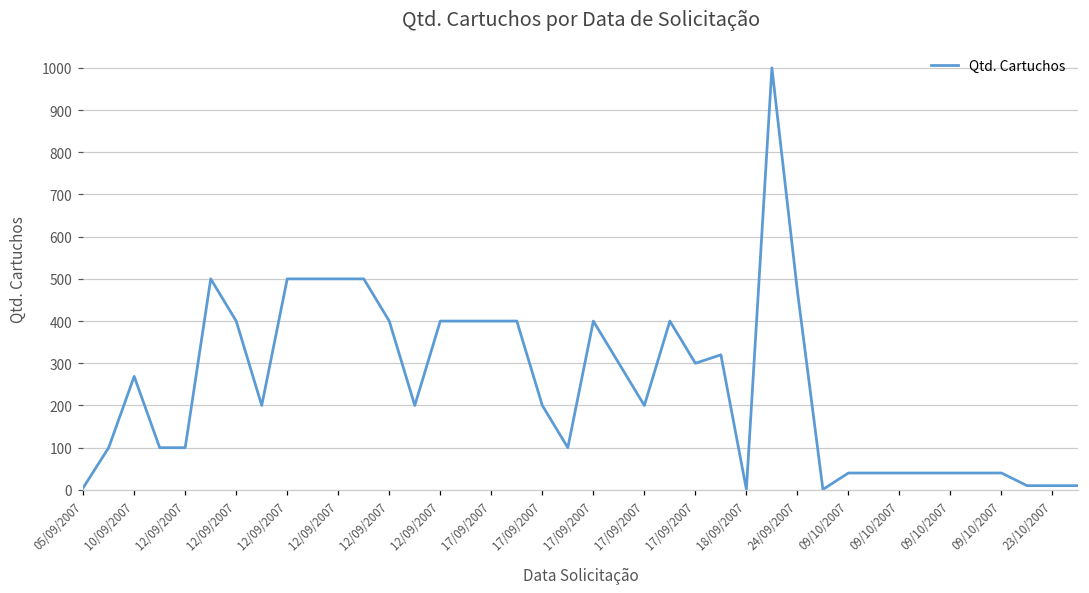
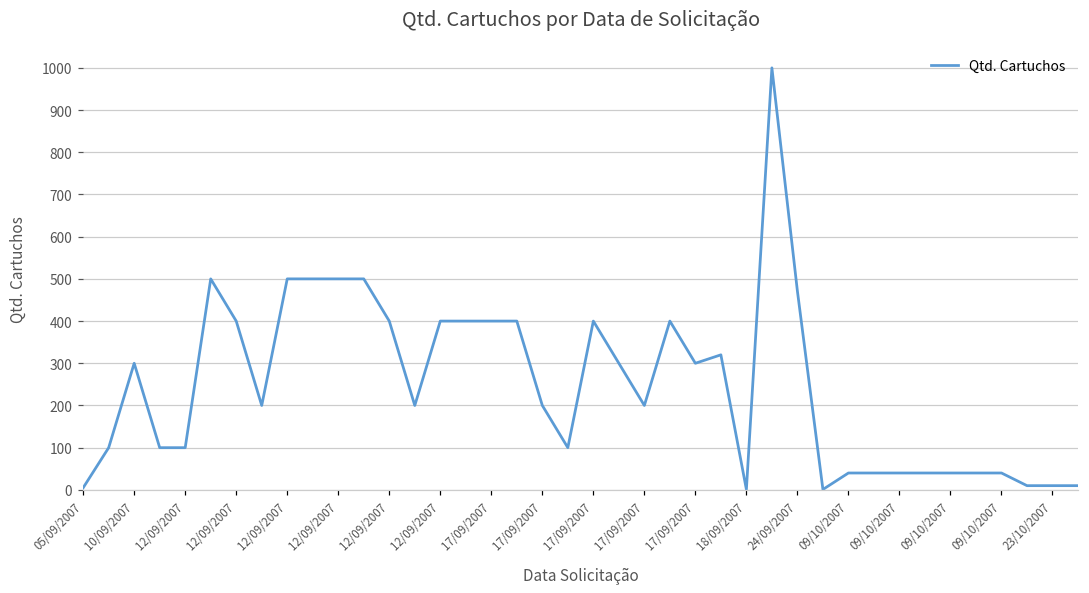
  {
    "05/09/2007": 10,
-   "10/09/2007": 270,
+   "10/09/2007": 300,
    "24/09/2007": 470
  }
